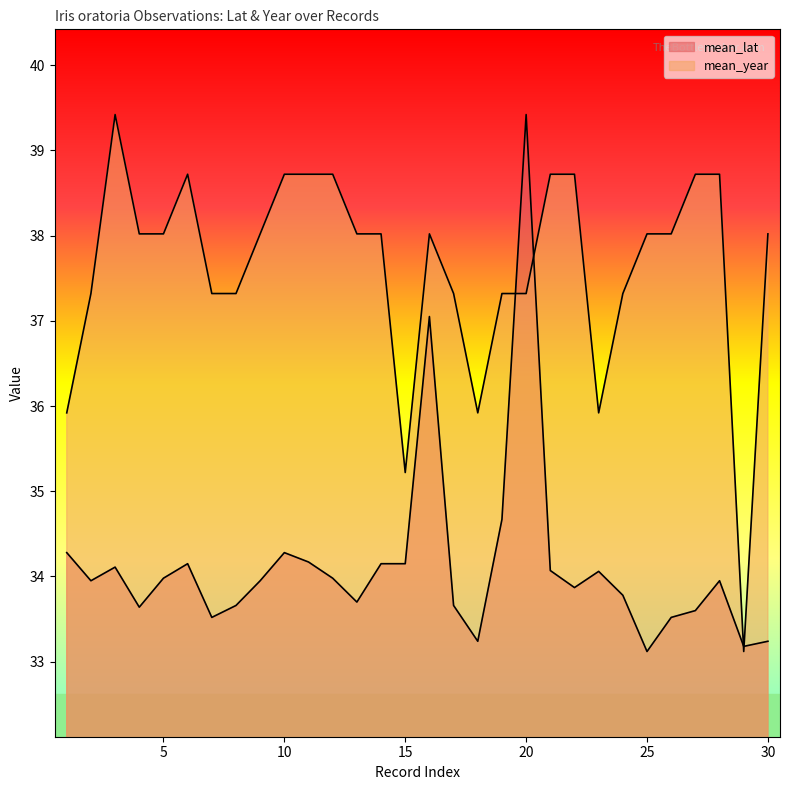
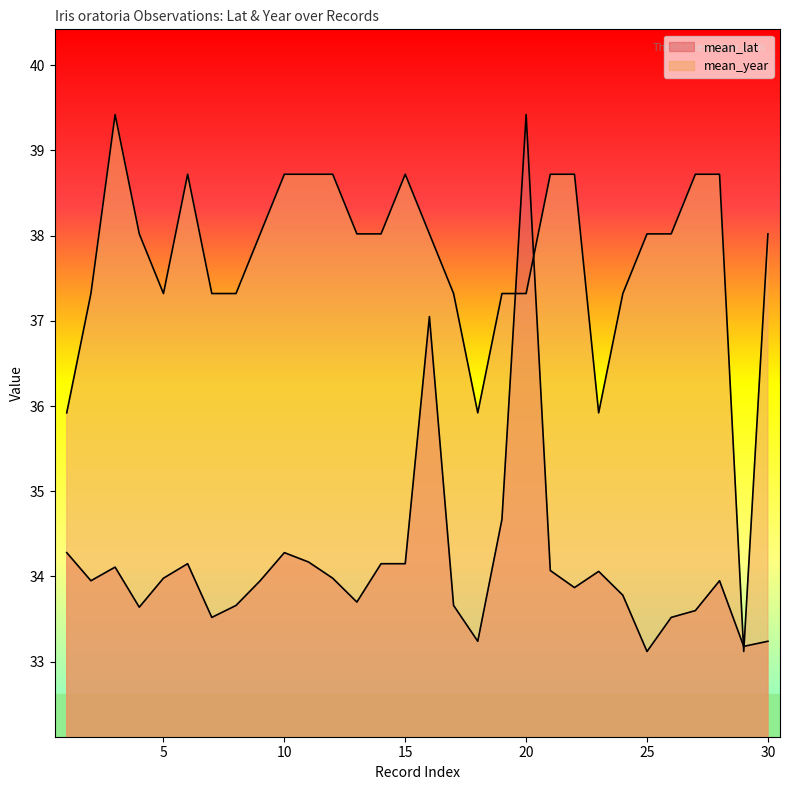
  {
    "mean_lat": {
      "5": 34.0,
      "10": 34.3,
      "15": 34.2,
      "20": 39.4,
      "25": 33.1,
      "30": 33.2
    },
    "mean_year": {
-     "5": 38.0,
+     "5": 37.3,
      "10": 38.7,
-     "15": 35.2,
+     "15": 38.7,
      "20": 37.3,
      "25": 38.0,
      "30": 38.0
    }
  }
